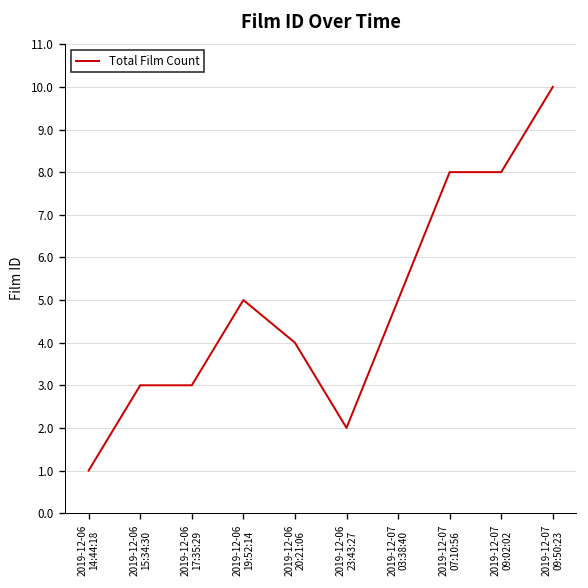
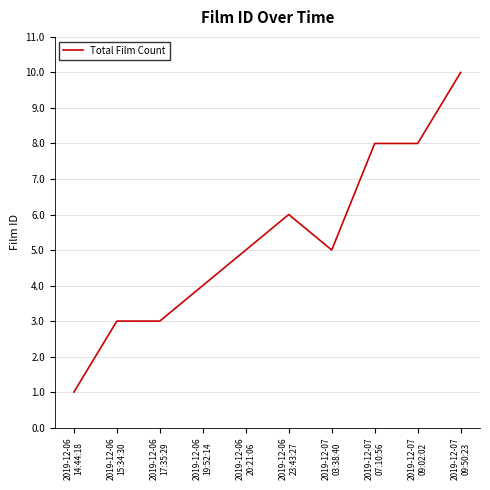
  {
    "2019-12-06 14:44:18": 1,
    "2019-12-06 15:34:30": 3,
    "2019-12-06 17:35:29": 3,
-   "2019-12-06 19:52:14": 5,
-   "2019-12-06 20:21:06": 4,
-   "2019-12-06 23:43:27": 2,
+   "2019-12-06 19:52:14": 4,
+   "2019-12-06 20:21:06": 5,
+   "2019-12-06 23:43:27": 6,
    "2019-12-07 03:38:40": 5,
    "2019-12-07 07:10:56": 8,
    "2019-12-07 09:02:02": 8,
    "2019-12-07 09:50:23": 10
  }
